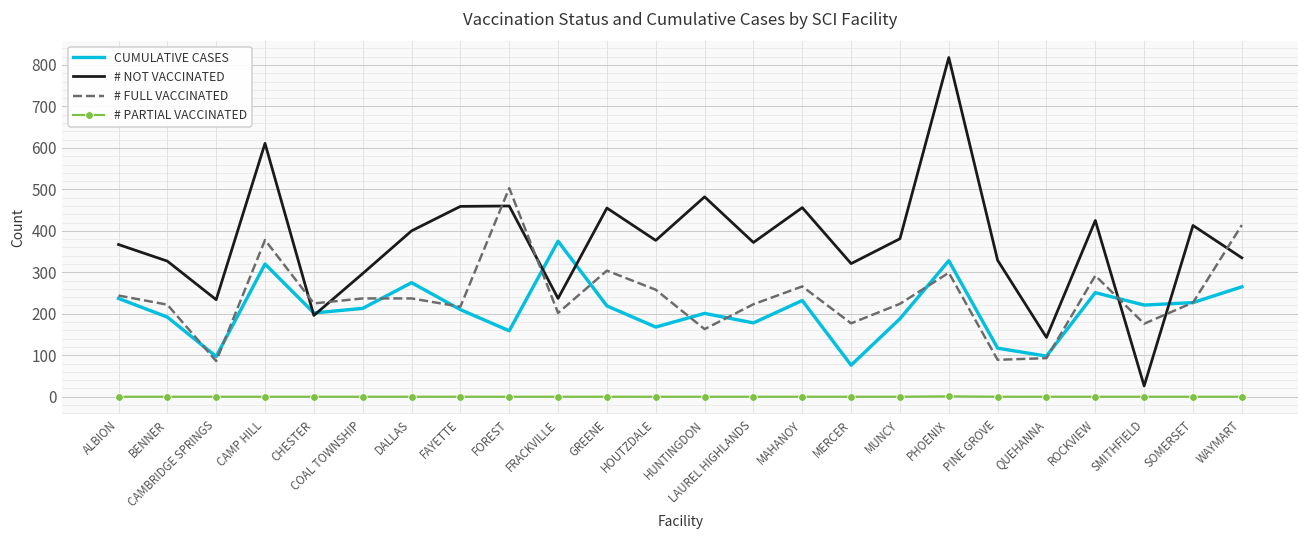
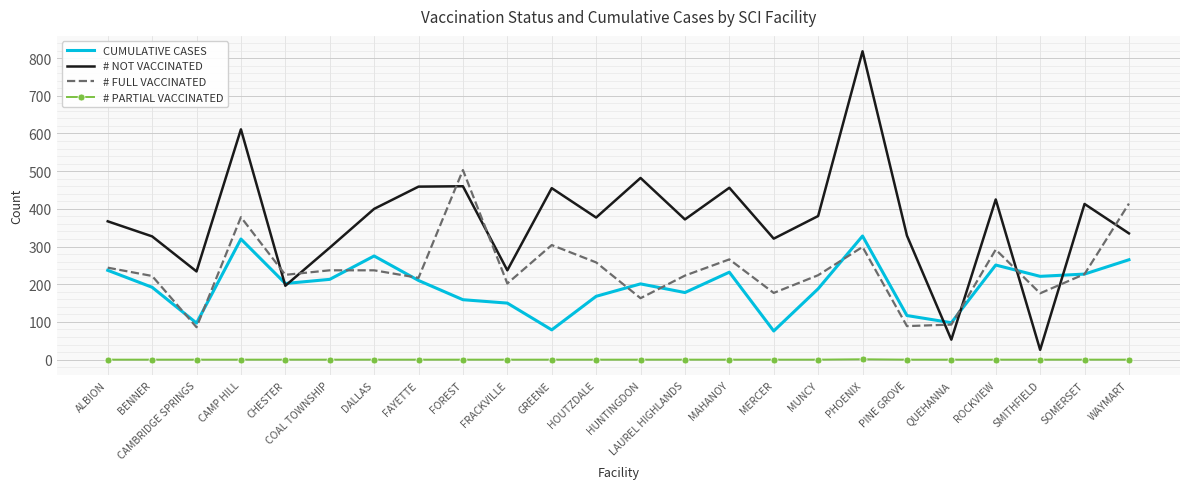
  {
    "CUMULATIVE CASES": {
      "ALBION": 240,
      "BENNER": 190,
      "CAMBRIDGE SPRINGS": 100,
      "CAMP HILL": 320,
      "COAL TOWNSHIP": 210,
      "DALLAS": 280,
      "FAYETTE": 210,
      "FOREST": 160,
-     "FRACKVILLE": 380,
-     "GREENE": 220,
+     "FRACKVILLE": 150,
+     "GREENE": 80,
      "HOUTZDALE": 170,
      "HUNTINGDON": 200,
      "LAUREL HIGHLANDS": 180,
      "MAHANOY": 230,
      "MERCER": 80,
      "MUNCY": 190,
      "PHOENIX": 330,
      "PINE GROVE": 120,
      "ROCKVIEW": 250,
      "SMITHFIELD": 220,
      "WAYMART": 270
    },
    "# NOT VACCINATED": {
      "ALBION": 370,
      "BENNER": 330,
      "CAMBRIDGE SPRINGS": 230,
      "CAMP HILL": 610,
      "COAL TOWNSHIP": 300,
      "DALLAS": 400,
      "FAYETTE": 460,
      "FOREST": 460,
      "FRACKVILLE": 240,
      "GREENE": 460,
      "HOUTZDALE": 380,
      "HUNTINGDON": 480,
      "LAUREL HIGHLANDS": 370,
      "MAHANOY": 460,
      "MERCER": 320,
      "MUNCY": 380,
      "PHOENIX": 820,
      "PINE GROVE": 330,
-     "QUEHANNA": 140,
+     "QUEHANNA": 50,
      "ROCKVIEW": 430,
      "SMITHFIELD": 30,
      "SOMERSET": 410,
      "WAYMART": 340
    },
    "# FULL VACCINATED": {
      "ALBION": 240,
      "BENNER": 220,
      "CAMBRIDGE SPRINGS": 90,
      "CAMP HILL": 380,
      "CHESTER": 230,
      "COAL TOWNSHIP": 240,
      "DALLAS": 240,
      "FAYETTE": 220,
      "FOREST": 500,
      "FRACKVILLE": 200,
      "GREENE": 300,
      "HOUTZDALE": 260,
      "HUNTINGDON": 160,
      "LAUREL HIGHLANDS": 220,
      "MAHANOY": 270,
      "MERCER": 180,
      "MUNCY": 220,
      "PHOENIX": 300,
      "PINE GROVE": 90,
      "ROCKVIEW": 290,
      "SMITHFIELD": 180,
      "WAYMART": 410
    },
    "# PARTIAL VACCINATED": {
      "ALBION": 0,
      "BENNER": 0,
      "CAMBRIDGE SPRINGS": 0,
      "CAMP HILL": 0,
      "CHESTER": 0,
      "COAL TOWNSHIP": 0,
      "DALLAS": 0,
      "FAYETTE": 0,
      "FOREST": 0,
      "FRACKVILLE": 0,
      "GREENE": 0,
      "HOUTZDALE": 0,
      "HUNTINGDON": 0,
      "LAUREL HIGHLANDS": 0,
      "MAHANOY": 0,
      "MERCER": 0,
      "MUNCY": 0,
      "PHOENIX": 0,
      "PINE GROVE": 0,
      "QUEHANNA": 0,
      "ROCKVIEW": 0,
      "SMITHFIELD": 0,
      "SOMERSET": 0,
      "WAYMART": 0
    }
  }
